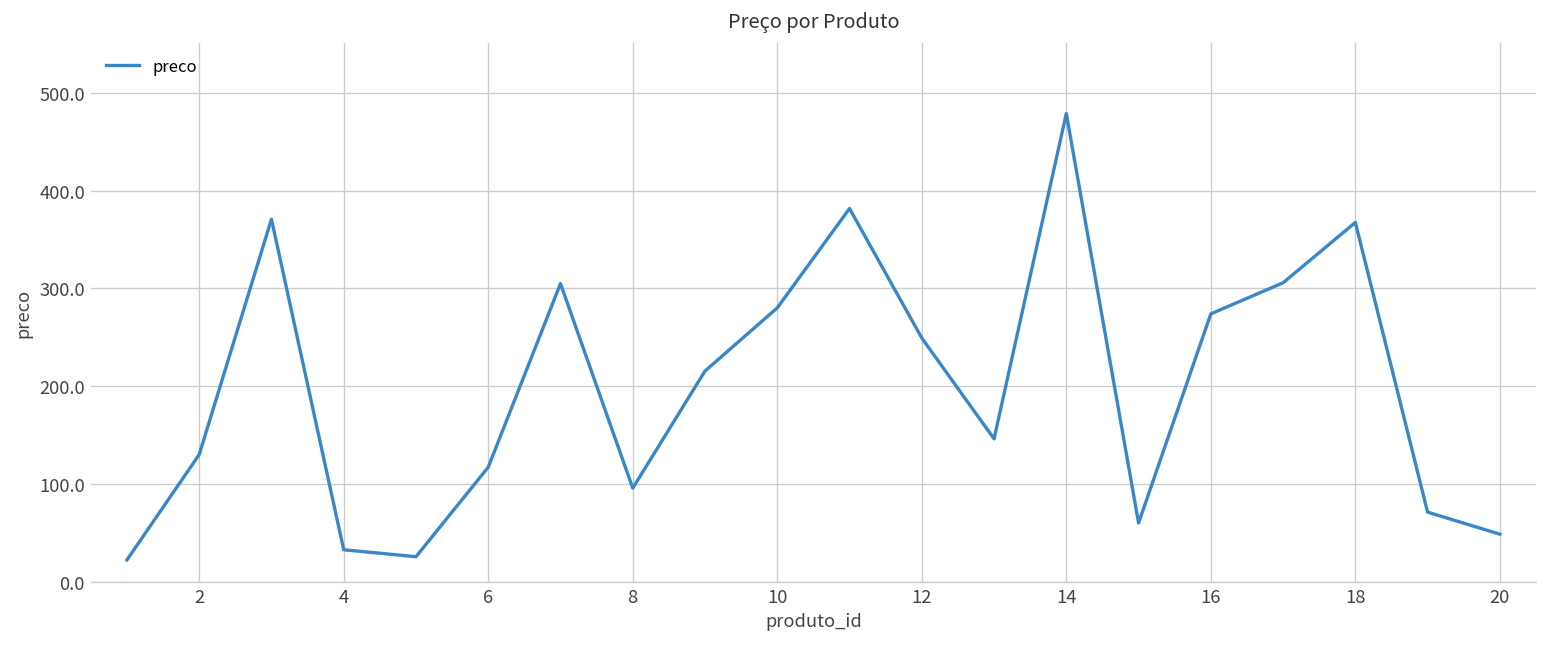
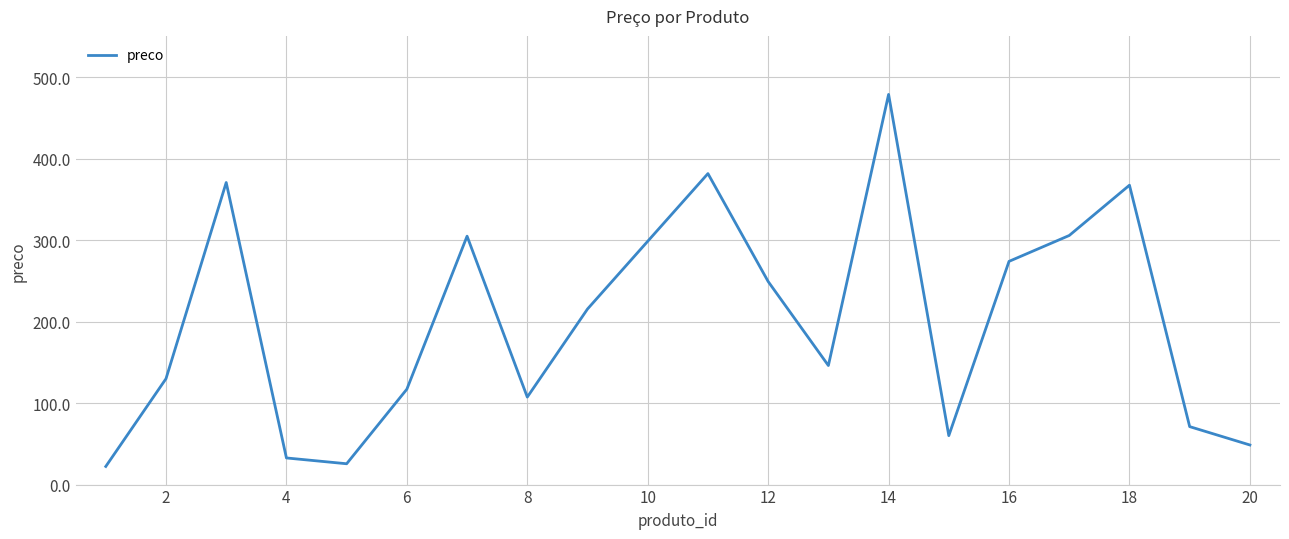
  {
    "2": 130,
    "4": 30,
    "6": 120,
-   "8": 100,
-   "10": 280,
+   "8": 110,
+   "10": 300,
    "12": 250,
    "14": 480,
    "16": 270,
    "18": 370,
    "20": 50
  }
